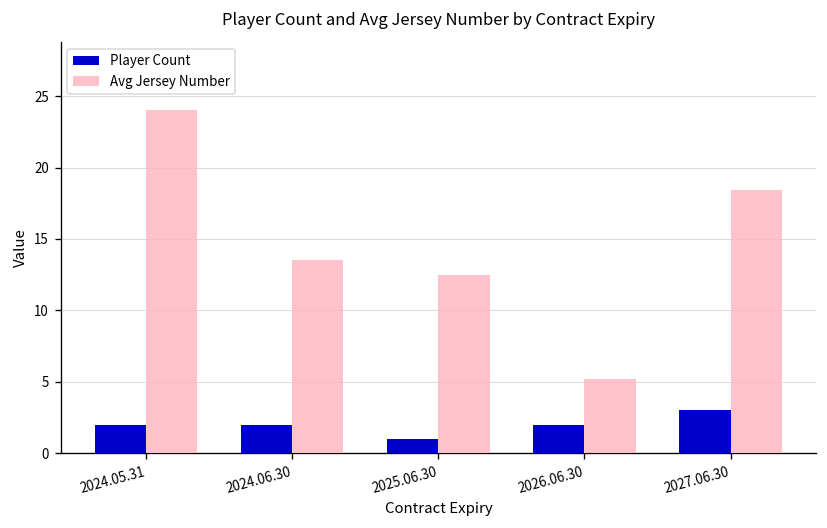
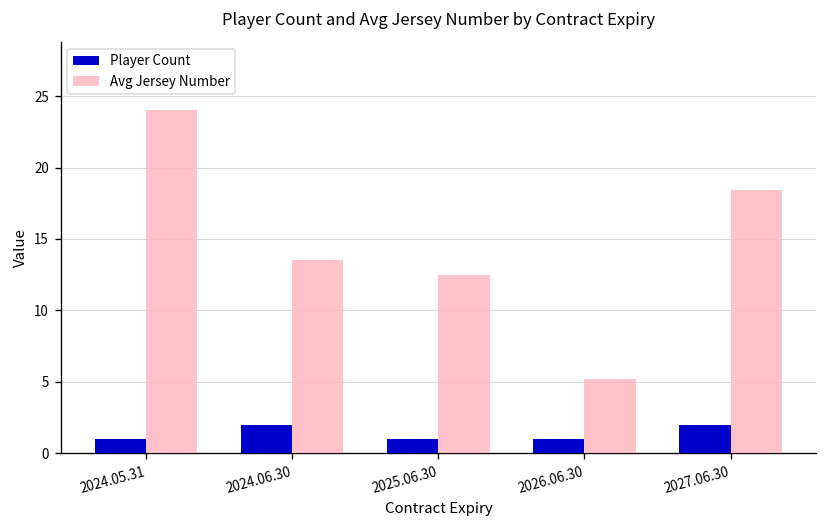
  {
    "Player Count": {
-     "2024.05.31": 2,
+     "2024.05.31": 1,
      "2024.06.30": 2,
      "2025.06.30": 1,
-     "2026.06.30": 2,
-     "2027.06.30": 3
+     "2026.06.30": 1,
+     "2027.06.30": 2
    },
    "Avg Jersey Number": {
      "2024.05.31": 24,
      "2024.06.30": 13.5,
      "2025.06.30": 12.5,
      "2026.06.30": 5,
      "2027.06.30": 18.4
    }
  }
